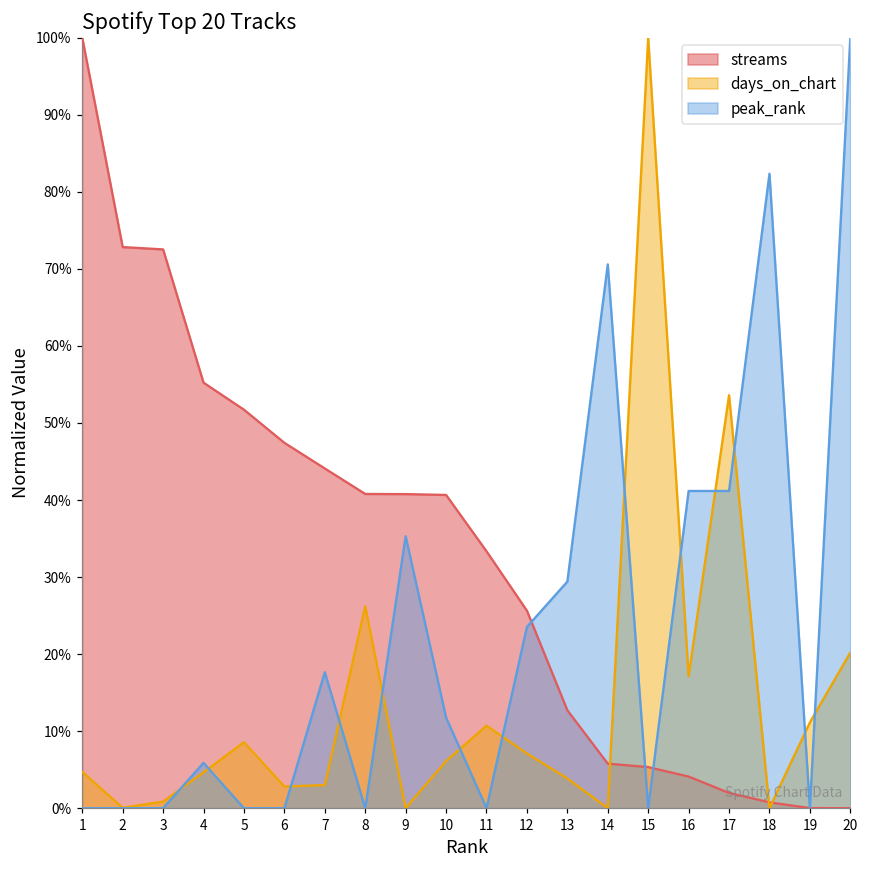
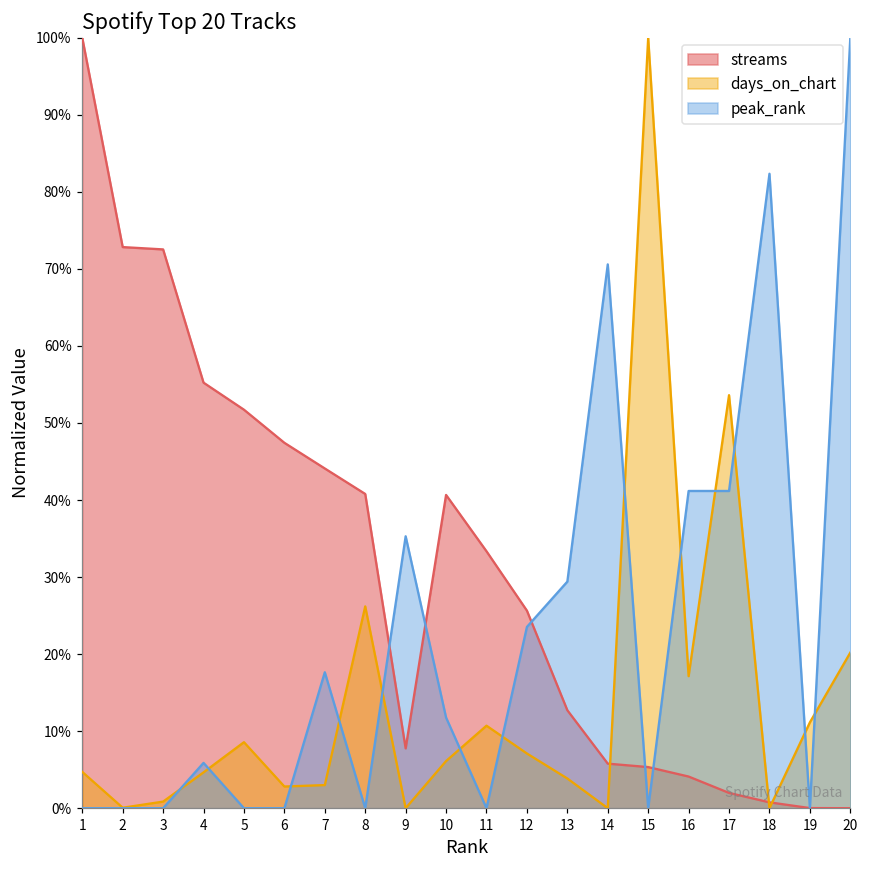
  {
    "streams": {
      "1": "100%",
      "2": "73%",
      "3": "73%",
      "4": "55%",
      "5": "52%",
      "6": "47%",
      "7": "44%",
      "8": "41%",
-     "9": "41%",
+     "9": "8%",
      "10": "41%",
      "11": "33%",
      "12": "26%",
      "13": "13%",
      "14": "6%",
      "15": "5%",
      "16": "4%",
      "17": "2%",
      "18": "1%",
      "20": "0%"
    },
    "days_on_chart": {
      "1": "5%",
      "3": "1%",
      "4": "5%",
      "5": "9%",
      "6": "3%",
      "7": "3%",
      "8": "26%",
      "9": "0%",
      "10": "6%",
      "11": "11%",
      "12": "7%",
      "13": "4%",
      "14": "0%",
      "15": "100%",
      "16": "17%",
      "17": "54%",
      "18": "0%",
      "19": "11%",
      "20": "20%"
    },
    "peak_rank": {
      "1": "0%",
      "3": "0%",
      "4": "6%",
      "5": "0%",
      "6": "0%",
      "7": "18%",
      "8": "0%",
      "9": "35%",
      "10": "12%",
      "11": "0%",
      "12": "24%",
      "13": "29%",
      "14": "71%",
      "15": "0%",
      "16": "41%",
      "17": "41%",
      "18": "82%",
      "20": "100%"
    }
  }
